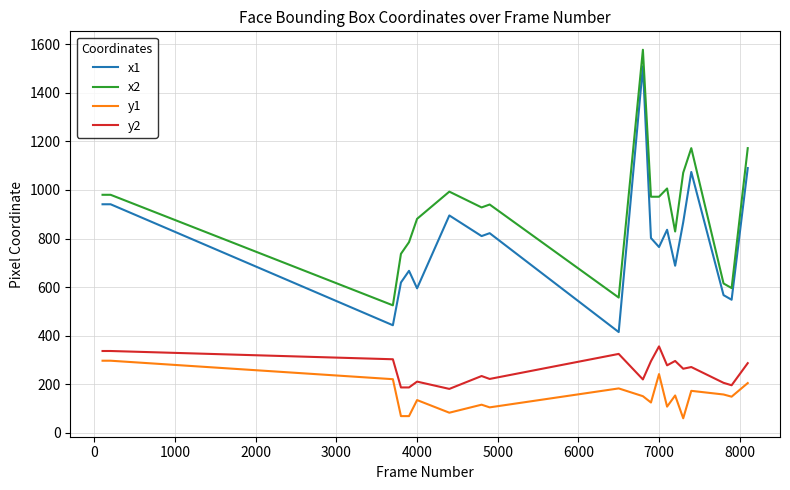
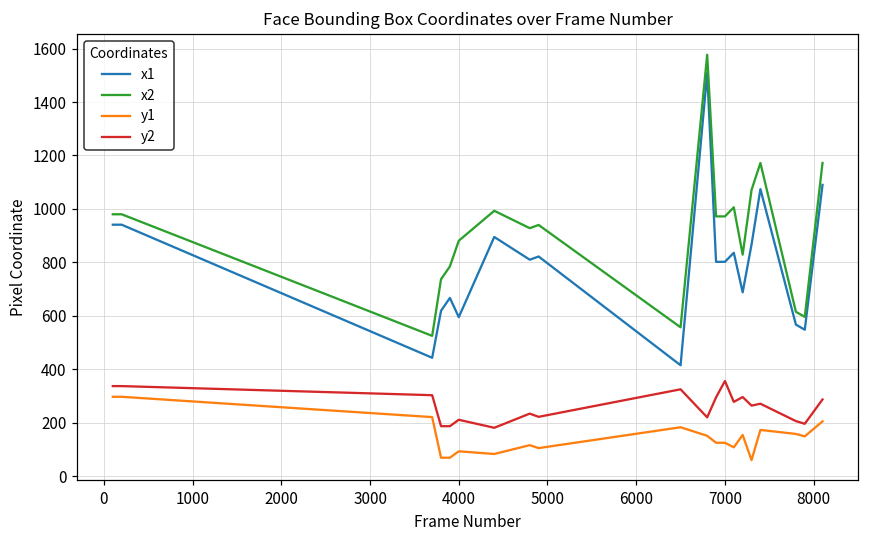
  {
    "x1": {
      "4000": 600,
-     "7000": 770
+     "7000": 800
    },
    "x2": {
      "4000": 880,
      "7000": 970
    },
    "y1": {
-     "4000": 140,
-     "7000": 240
+     "4000": 90,
+     "7000": 130
    },
    "y2": {
      "4000": 210,
      "7000": 360
    }
  }
